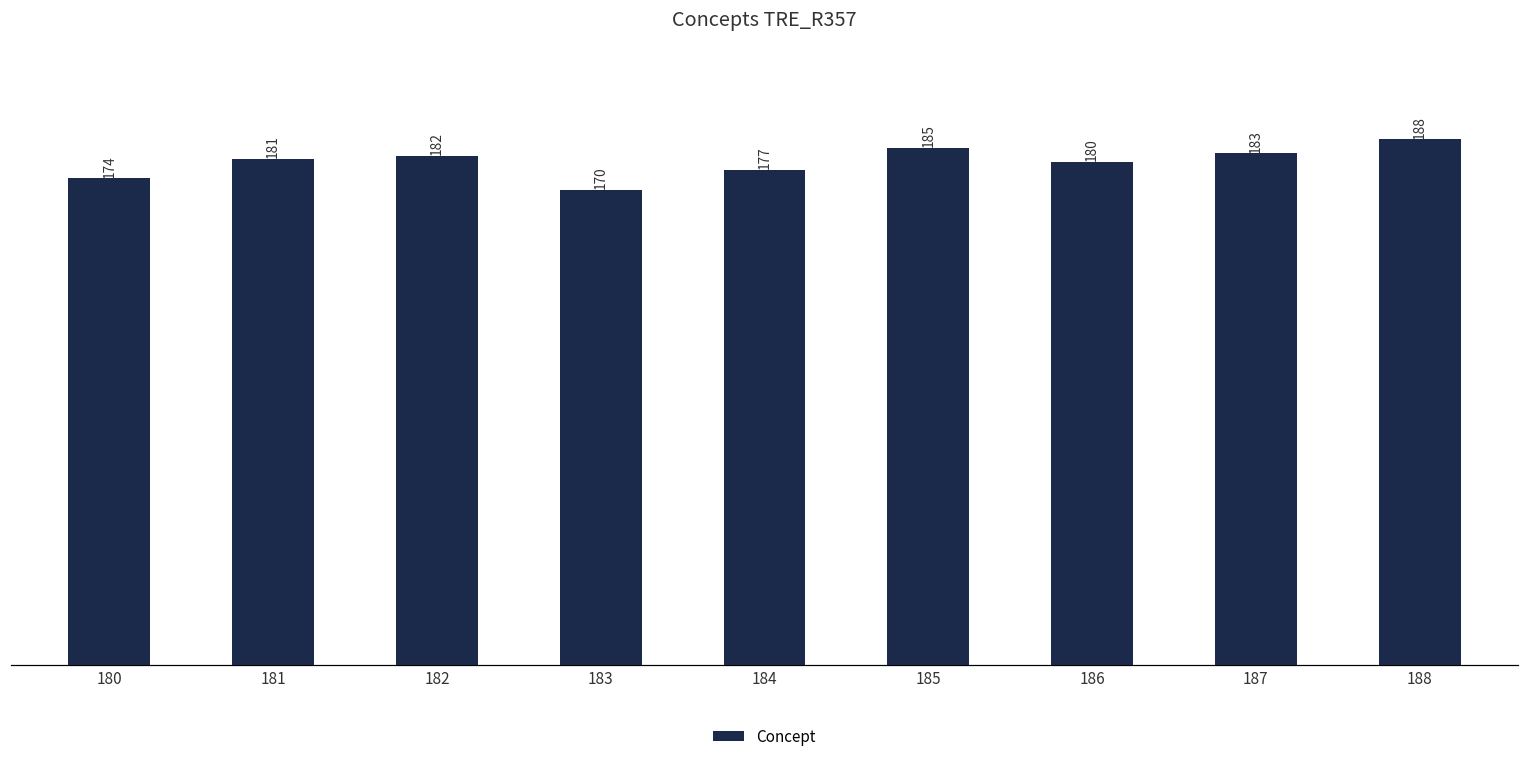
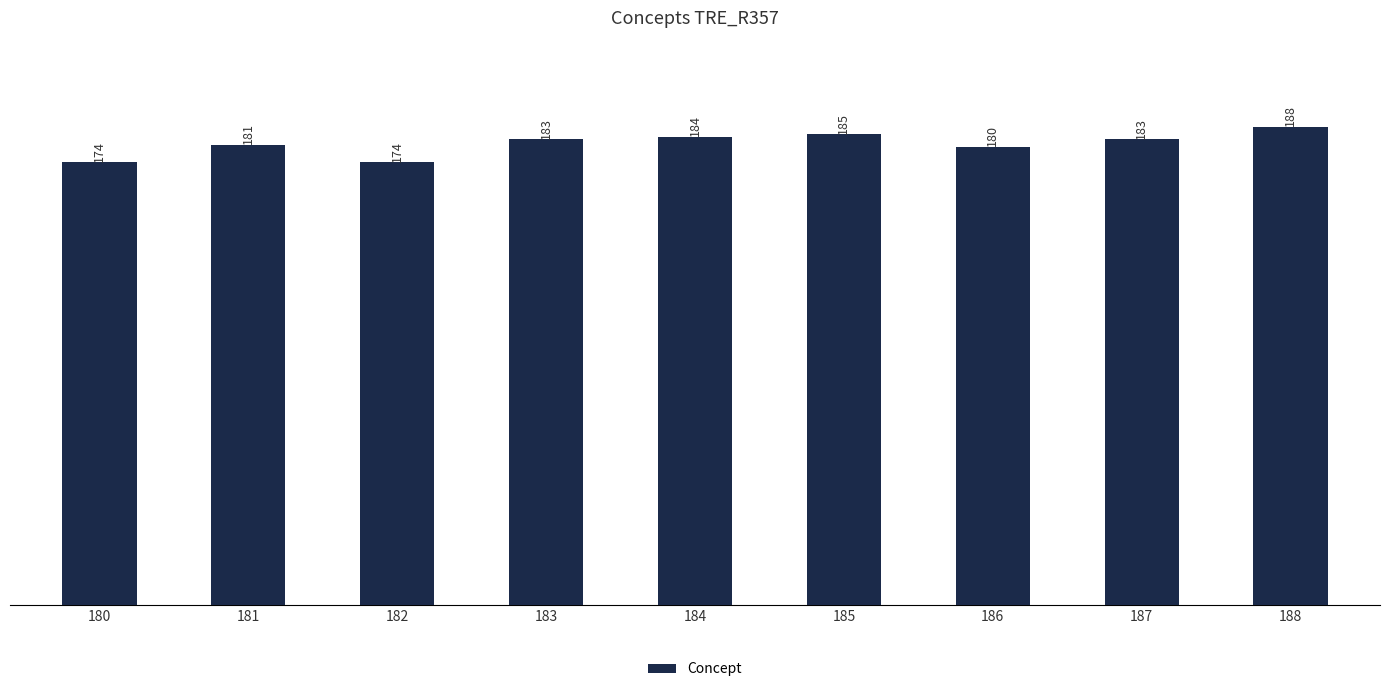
  {
    "180": 174,
    "181": 181,
-   "182": 182,
-   "183": 170,
-   "184": 177,
+   "182": 174,
+   "183": 183,
+   "184": 184,
    "185": 185,
    "186": 180,
    "187": 183,
    "188": 188
  }
